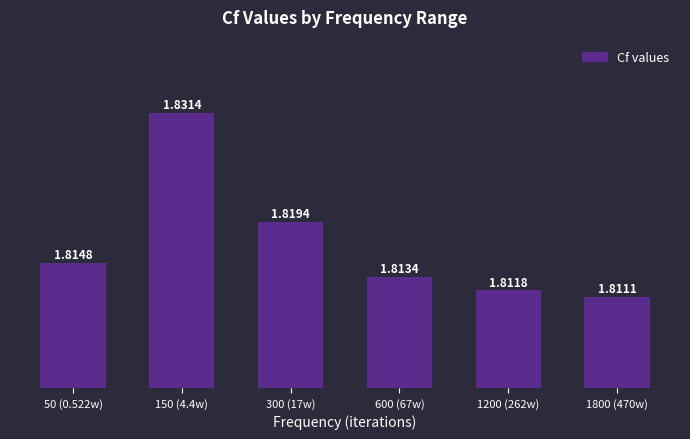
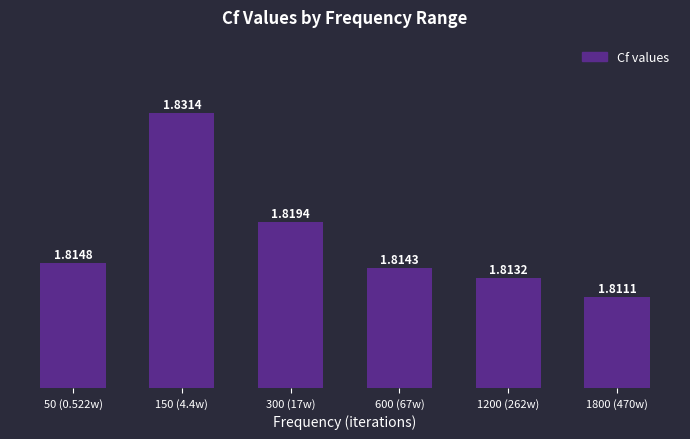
  {
    "50 (0.522w)": 1.8148,
    "150 (4.4w)": 1.8314,
    "300 (17w)": 1.8194,
-   "600 (67w)": 1.8134,
-   "1200 (262w)": 1.8118,
+   "600 (67w)": 1.8143,
+   "1200 (262w)": 1.8132,
    "1800 (470w)": 1.8111
  }
